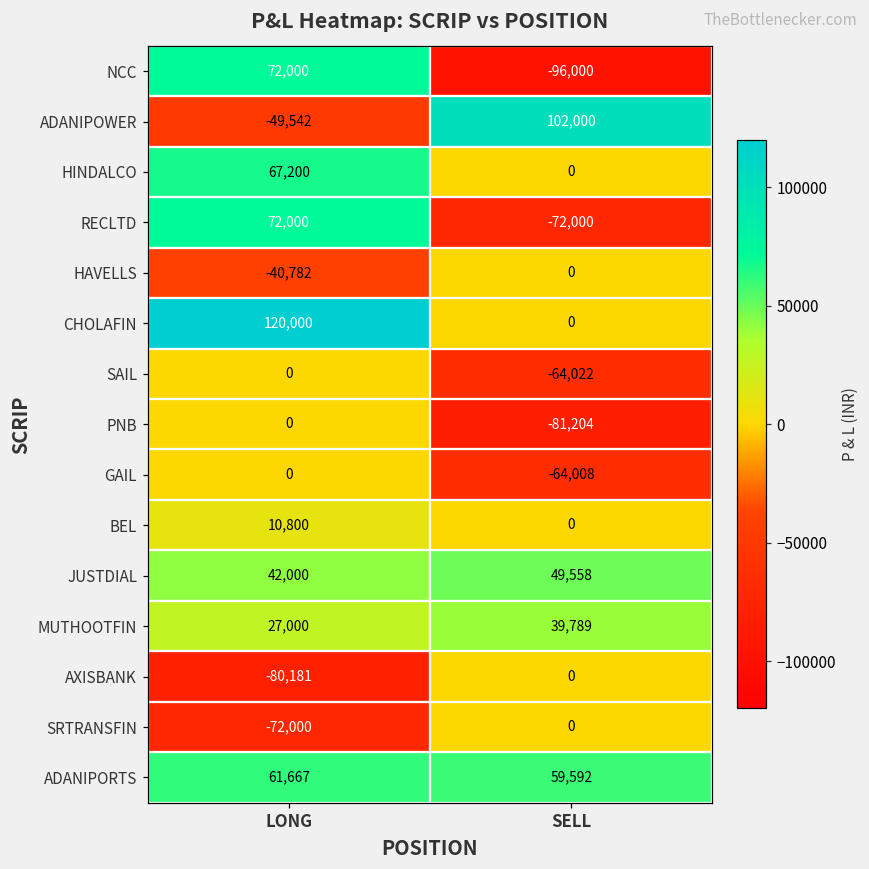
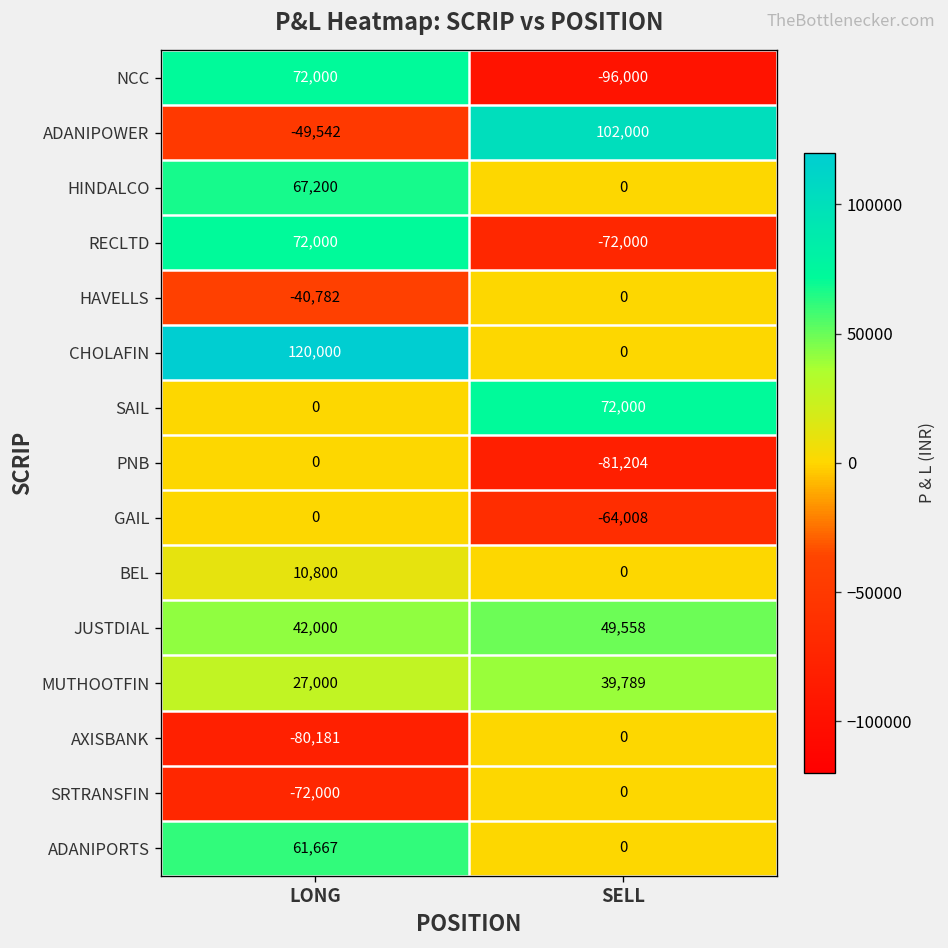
  {
    "NCC": {
      "LONG": "72,000",
      "SELL": "-96,000"
    },
    "ADANIPOWER": {
      "LONG": "-49,542",
      "SELL": "102,000"
    },
    "HINDALCO": {
      "LONG": "67,200",
      "SELL": "0"
    },
    "RECLTD": {
      "LONG": "72,000",
      "SELL": "-72,000"
    },
    "HAVELLS": {
      "LONG": "-40,782",
      "SELL": "0"
    },
    "CHOLAFIN": {
      "LONG": "120,000",
      "SELL": "0"
    },
    "SAIL": {
      "LONG": "0",
-     "SELL": "-64,022"
+     "SELL": "72,000"
    },
    "PNB": {
      "LONG": "0",
      "SELL": "-81,204"
    },
    "GAIL": {
      "LONG": "0",
      "SELL": "-64,008"
    },
    "BEL": {
      "LONG": "10,800",
      "SELL": "0"
    },
    "JUSTDIAL": {
      "LONG": "42,000",
      "SELL": "49,558"
    },
    "MUTHOOTFIN": {
      "LONG": "27,000",
      "SELL": "39,789"
    },
    "AXISBANK": {
      "LONG": "-80,181",
      "SELL": "0"
    },
    "SRTRANSFIN": {
      "LONG": "-72,000",
      "SELL": "0"
    },
    "ADANIPORTS": {
      "LONG": "61,667",
-     "SELL": "59,592"
+     "SELL": "0"
    }
  }
